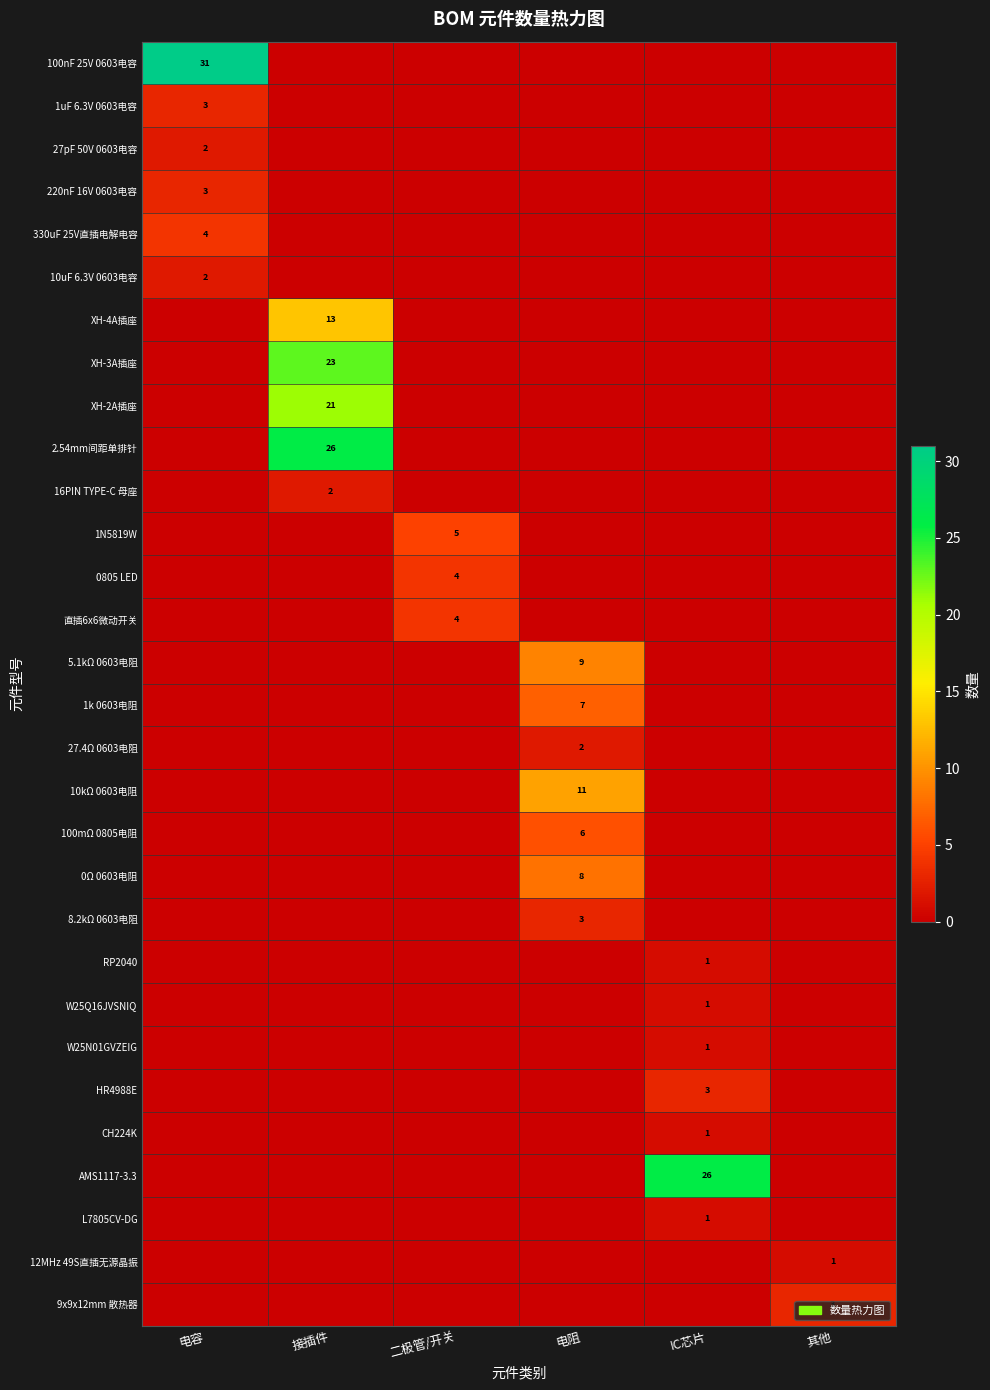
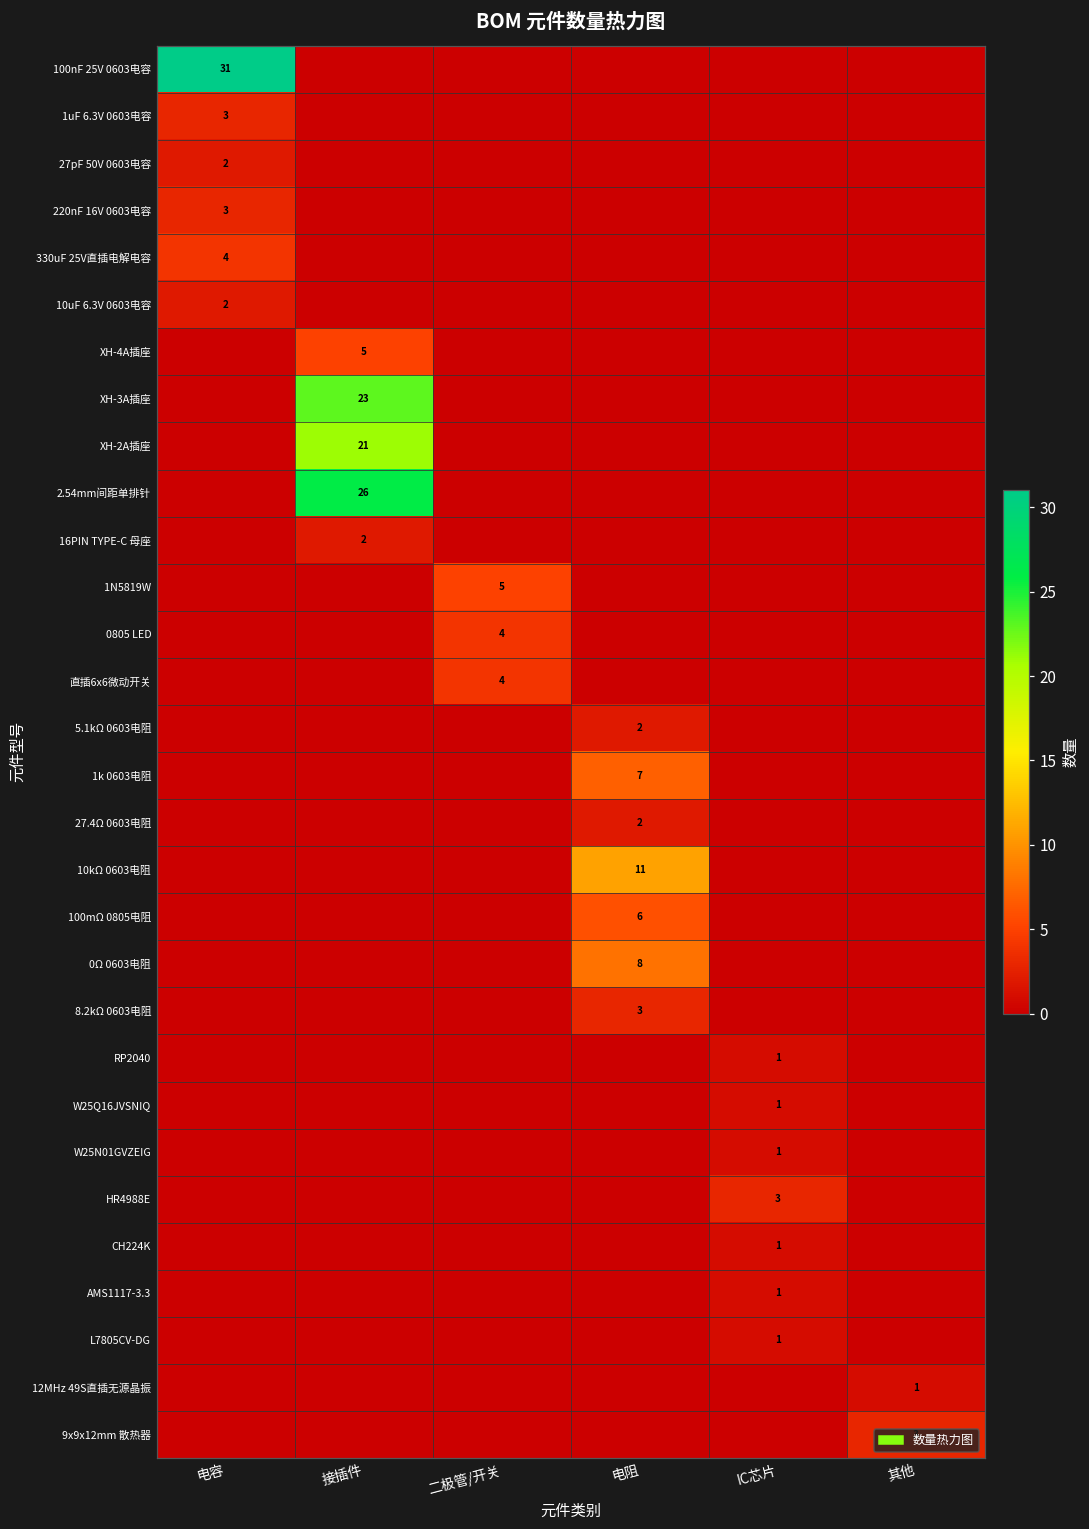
  {
    "100nF 25V 0603电容": {
      "电容": 31
    },
    "1uF 6.3V 0603电容": {
      "电容": 3
    },
    "27pF 50V 0603电容": {
      "电容": 2
    },
    "220nF 16V 0603电容": {
      "电容": 3
    },
    "330uF 25V直插电解电容": {
      "电容": 4
    },
    "10uF 6.3V 0603电容": {
      "电容": 2
    },
    "XH-4A插座": {
-     "接插件": 13
+     "接插件": 5
    },
    "XH-3A插座": {
      "接插件": 23
    },
    "XH-2A插座": {
      "接插件": 21
    },
    "2.54mm间距单排针": {
      "接插件": 26
    },
    "16PIN TYPE-C 母座": {
      "接插件": 2
    },
    "1N5819W": {
      "二极管/开关": 5
    },
    "0805 LED": {
      "二极管/开关": 4
    },
    "直插6x6微动开关": {
      "二极管/开关": 4
    },
    "5.1kΩ 0603电阻": {
-     "电阻": 9
+     "电阻": 2
    },
    "1k 0603电阻": {
      "电阻": 7
    },
    "27.4Ω 0603电阻": {
      "电阻": 2
    },
    "10kΩ 0603电阻": {
      "电阻": 11
    },
    "100mΩ 0805电阻": {
      "电阻": 6
    },
    "0Ω 0603电阻": {
      "电阻": 8
    },
    "8.2kΩ 0603电阻": {
      "电阻": 3
    },
    "RP2040": {
      "IC芯片": 1
    },
    "W25Q16JVSNIQ": {
      "IC芯片": 1
    },
    "W25N01GVZEIG": {
      "IC芯片": 1
    },
    "HR4988E": {
      "IC芯片": 3
    },
    "CH224K": {
      "IC芯片": 1
    },
    "AMS1117-3.3": {
-     "IC芯片": 26
+     "IC芯片": 1
    },
    "L7805CV-DG": {
      "IC芯片": 1
    },
    "12MHz 49S直插无源晶振": {
      "其他": 1
    }
  }
